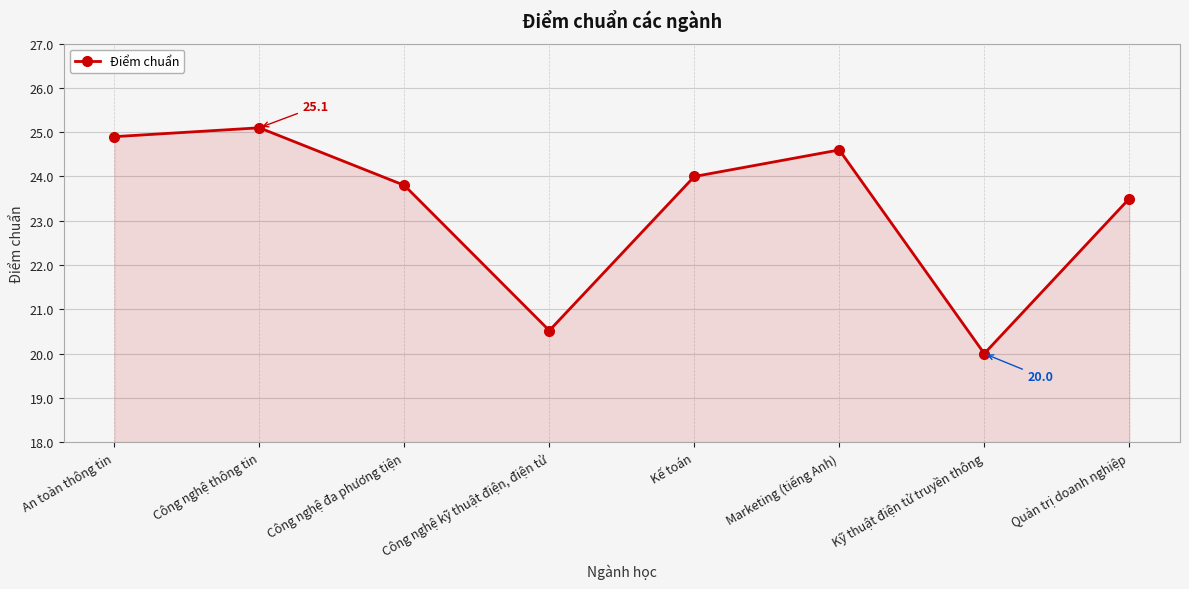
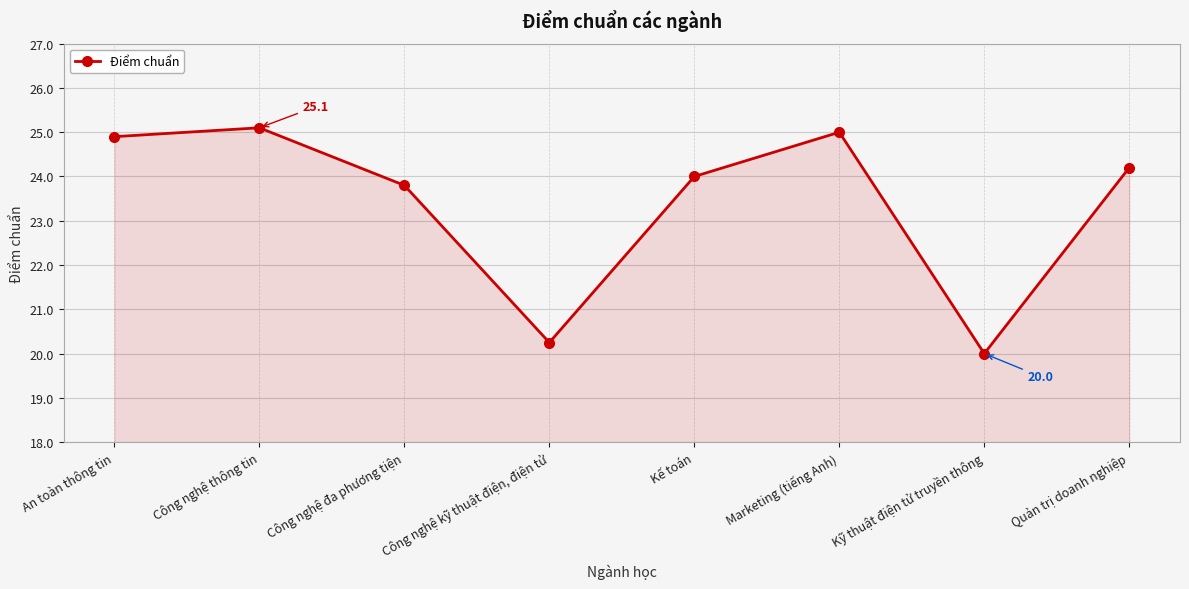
  {
    "An toàn thông tin": 24.9,
    "Công nghệ đa phương tiện": 23.8,
-   "Công nghệ kỹ thuật điện, điện tử": 20.5,
+   "Công nghệ kỹ thuật điện, điện tử": 20.3,
    "Kế toán": 24.0,
-   "Marketing (tiếng Anh)": 24.6,
-   "Quản trị doanh nghiệp": 23.5
+   "Marketing (tiếng Anh)": 25.0,
+   "Quản trị doanh nghiệp": 24.2
  }
